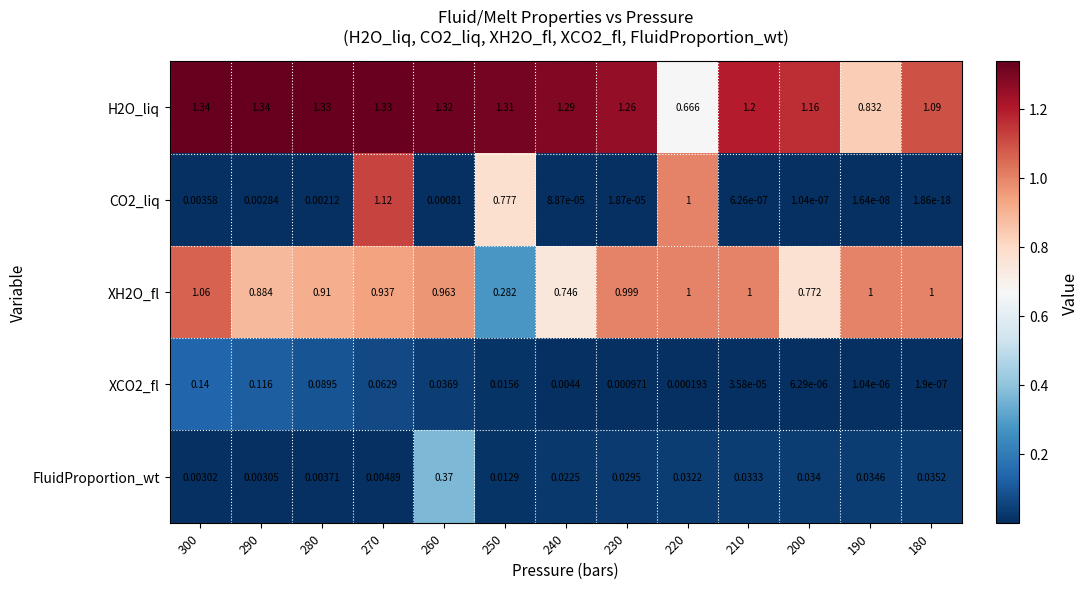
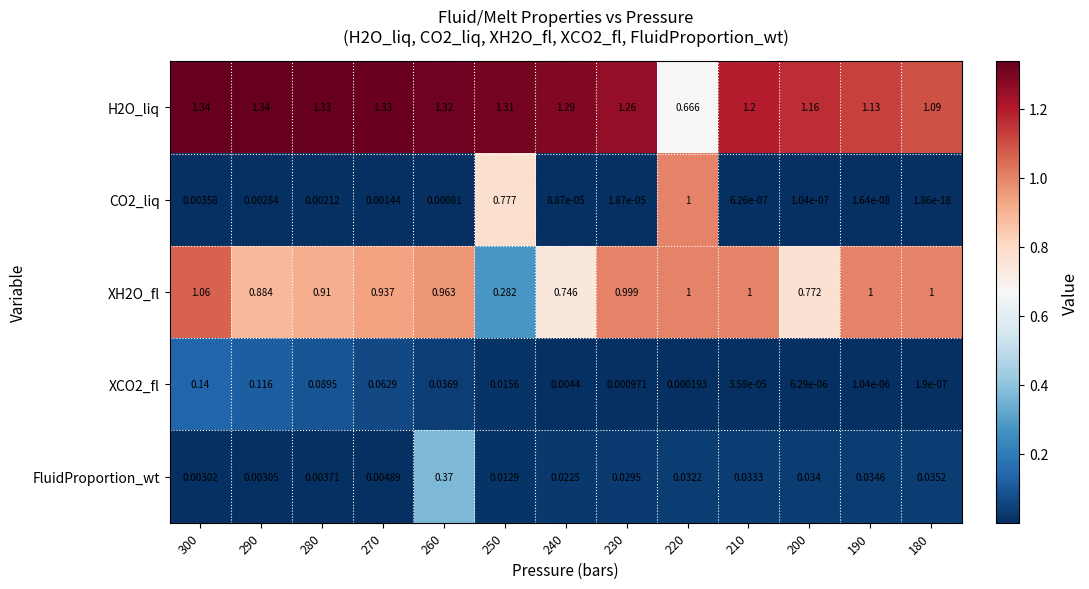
  {
    "H2O_liq": {
      "300": "1.34",
      "290": "1.34",
      "280": "1.33",
      "270": "1.33",
      "260": "1.32",
      "250": "1.31",
      "240": "1.29",
      "230": "1.26",
      "220": "0.666",
      "210": "1.2",
      "200": "1.16",
-     "190": "0.832",
+     "190": "1.13",
      "180": "1.09"
    },
    "CO2_liq": {
      "300": "0.00358",
      "290": "0.00284",
      "280": "0.00212",
-     "270": "1.12",
+     "270": "0.00144",
      "260": "0.00081",
      "250": "0.777",
      "240": "8.87e-05",
      "230": "1.87e-05",
      "220": "1",
      "210": "6.26e-07",
      "200": "1.04e-07",
      "190": "1.64e-08",
      "180": "1.86e-18"
    },
    "XH2O_fl": {
      "300": "1.06",
      "290": "0.884",
      "280": "0.91",
      "270": "0.937",
      "260": "0.963",
      "250": "0.282",
      "240": "0.746",
      "230": "0.999",
      "220": "1",
      "210": "1",
      "200": "0.772",
      "190": "1",
      "180": "1"
    },
    "XCO2_fl": {
      "300": "0.14",
      "290": "0.116",
      "280": "0.0895",
      "270": "0.0629",
      "260": "0.0369",
      "250": "0.0156",
      "240": "0.0044",
      "230": "0.000971",
      "220": "0.000193",
      "210": "3.58e-05",
      "200": "6.29e-06",
      "190": "1.04e-06",
      "180": "1.9e-07"
    },
    "FluidProportion_wt": {
      "300": "0.00302",
      "290": "0.00305",
      "280": "0.00371",
      "270": "0.00489",
      "260": "0.37",
      "250": "0.0129",
      "240": "0.0225",
      "230": "0.0295",
      "220": "0.0322",
      "210": "0.0333",
      "200": "0.034",
      "190": "0.0346",
      "180": "0.0352"
    }
  }
